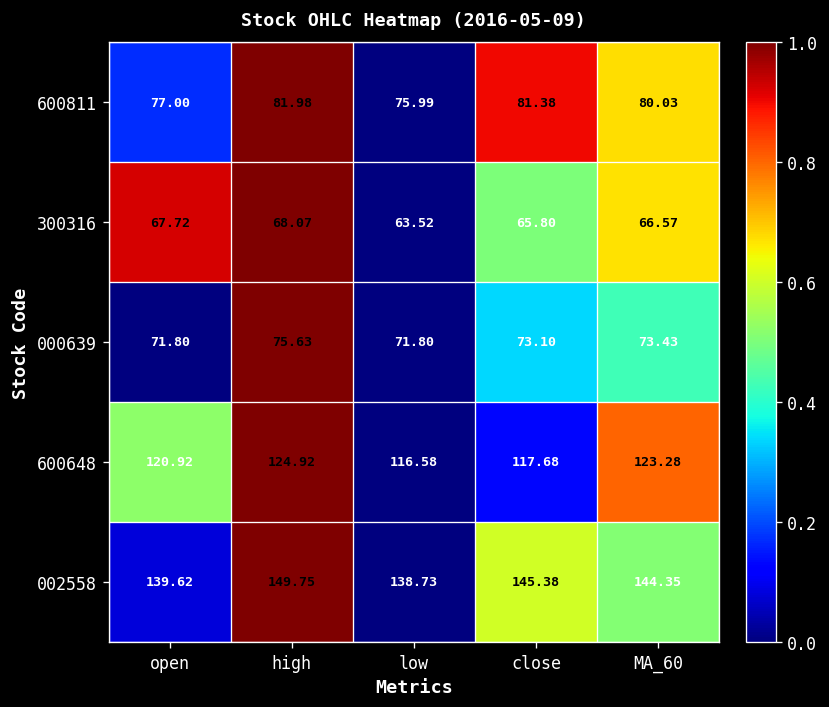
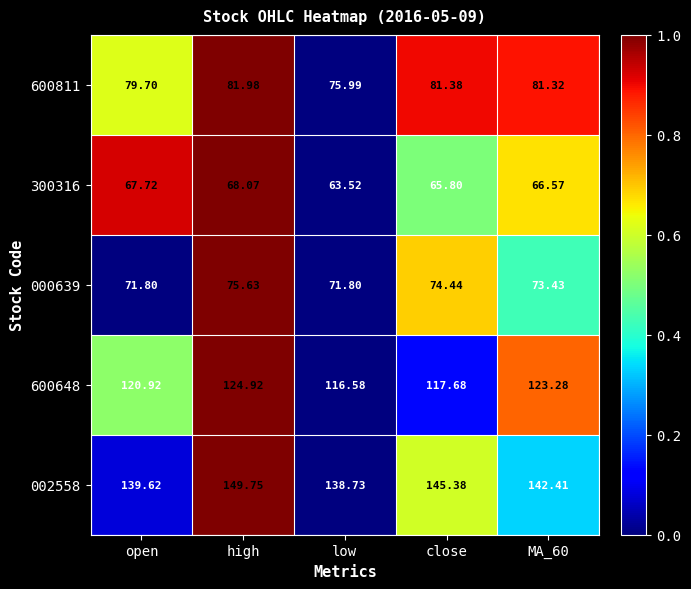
  {
    "600811": {
-     "open": 77.00,
+     "open": 79.70,
      "high": 81.98,
      "low": 75.99,
      "close": 81.38,
-     "MA_60": 80.03
+     "MA_60": 81.32
    },
    "300316": {
      "open": 67.72,
      "high": 68.07,
      "low": 63.52,
      "close": 65.80,
      "MA_60": 66.57
    },
    "000639": {
      "open": 71.80,
      "high": 75.63,
      "low": 71.80,
-     "close": 73.10,
+     "close": 74.44,
      "MA_60": 73.43
    },
    "600648": {
      "open": 120.92,
      "high": 124.92,
      "low": 116.58,
      "close": 117.68,
      "MA_60": 123.28
    },
    "002558": {
      "open": 139.62,
      "high": 149.75,
      "low": 138.73,
      "close": 145.38,
-     "MA_60": 144.35
+     "MA_60": 142.41
    }
  }
